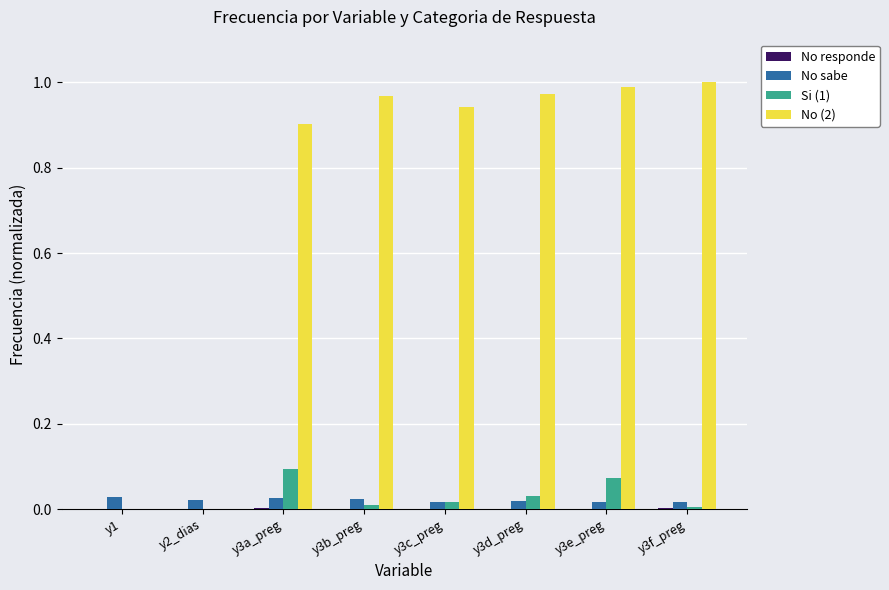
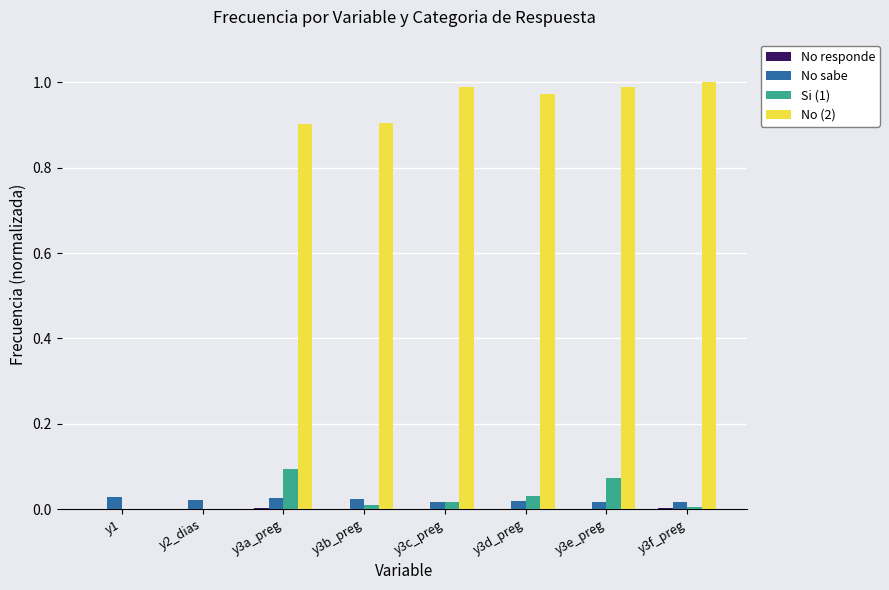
  {
    "No responde": {
      "y1": 0.00,
      "y2_dias": 0.00
    },
    "No sabe": {
      "y1": 0.03,
      "y2_dias": 0.02,
      "y3a_preg": 0.03,
      "y3b_preg": 0.02,
      "y3c_preg": 0.02,
      "y3d_preg": 0.02,
      "y3e_preg": 0.02,
      "y3f_preg": 0.02
    },
    "Si (1)": {
      "y1": 0.00,
      "y2_dias": 0.00,
      "y3a_preg": 0.09,
      "y3b_preg": 0.01,
      "y3c_preg": 0.02,
      "y3d_preg": 0.03,
      "y3e_preg": 0.07
    },
    "No (2)": {
      "y1": 0.00,
      "y2_dias": 0.00,
      "y3a_preg": 0.90,
-     "y3b_preg": 0.97,
-     "y3c_preg": 0.94,
+     "y3b_preg": 0.90,
+     "y3c_preg": 0.99,
      "y3d_preg": 0.97,
      "y3e_preg": 0.99,
      "y3f_preg": 1.00
    }
  }
